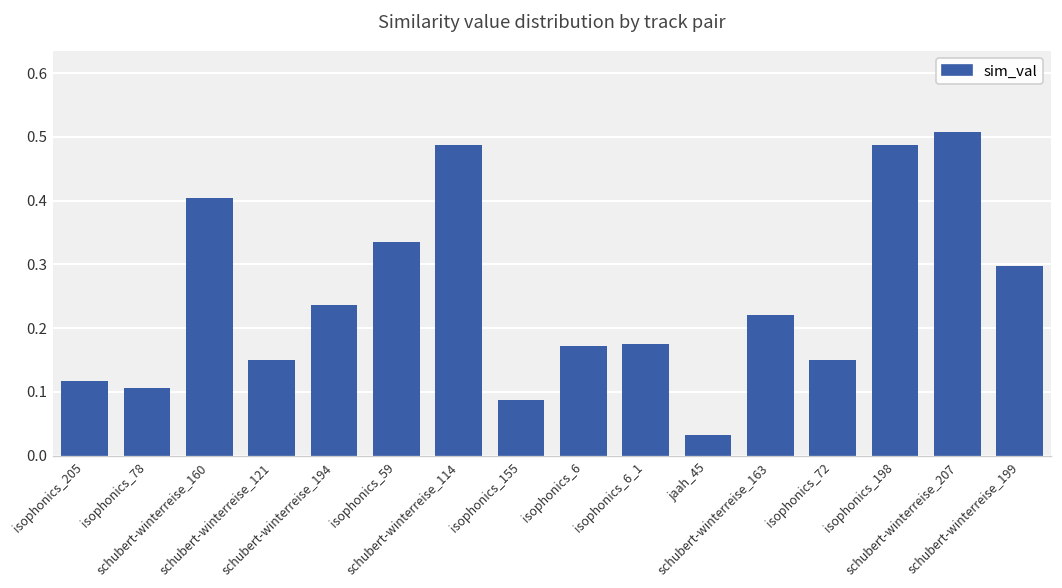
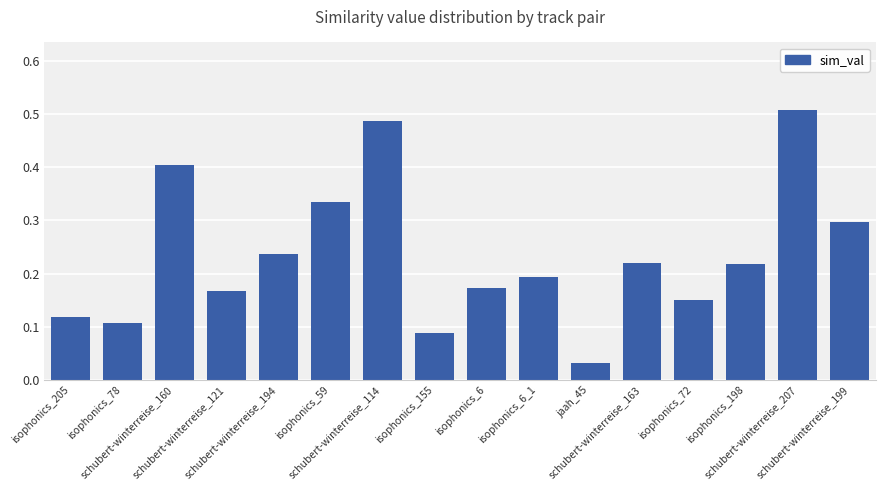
  {
    "isophonics_205": 0.12,
    "isophonics_78": 0.11,
    "schubert-winterreise_160": 0.40,
-   "schubert-winterreise_121": 0.15,
+   "schubert-winterreise_121": 0.17,
    "schubert-winterreise_194": 0.24,
    "isophonics_59": 0.33,
    "schubert-winterreise_114": 0.49,
    "isophonics_155": 0.09,
    "isophonics_6": 0.17,
-   "isophonics_6_1": 0.18,
+   "isophonics_6_1": 0.19,
    "jaah_45": 0.03,
    "schubert-winterreise_163": 0.22,
    "isophonics_72": 0.15,
-   "isophonics_198": 0.49,
+   "isophonics_198": 0.22,
    "schubert-winterreise_207": 0.51,
    "schubert-winterreise_199": 0.30
  }
